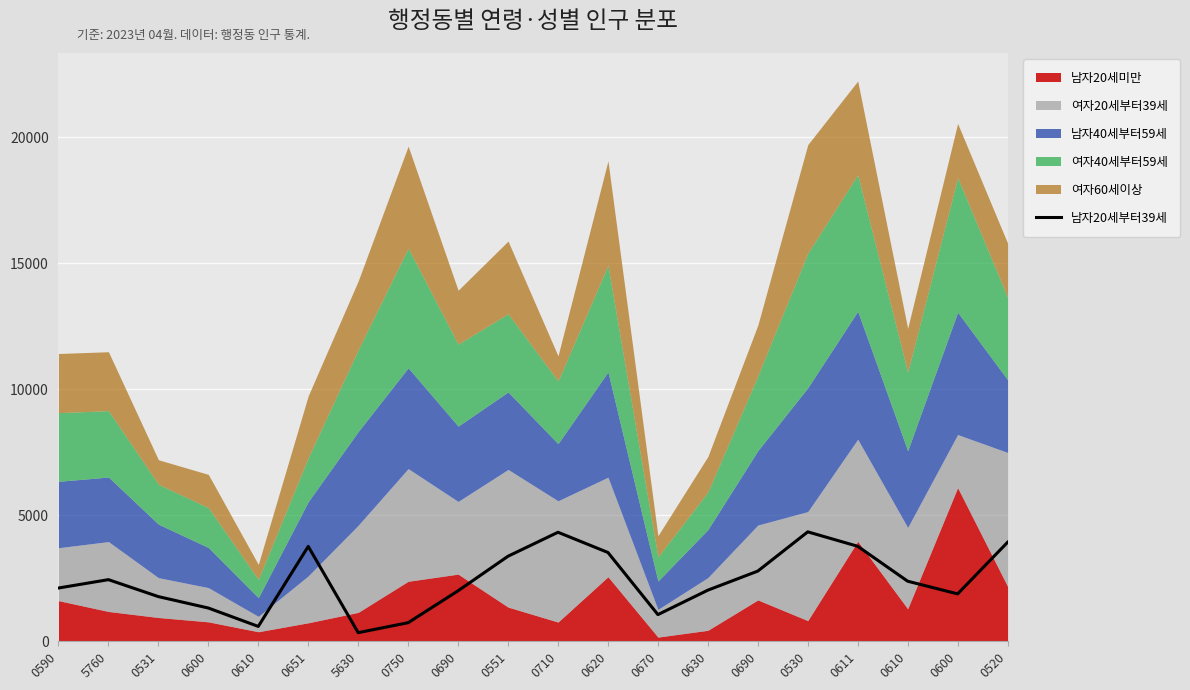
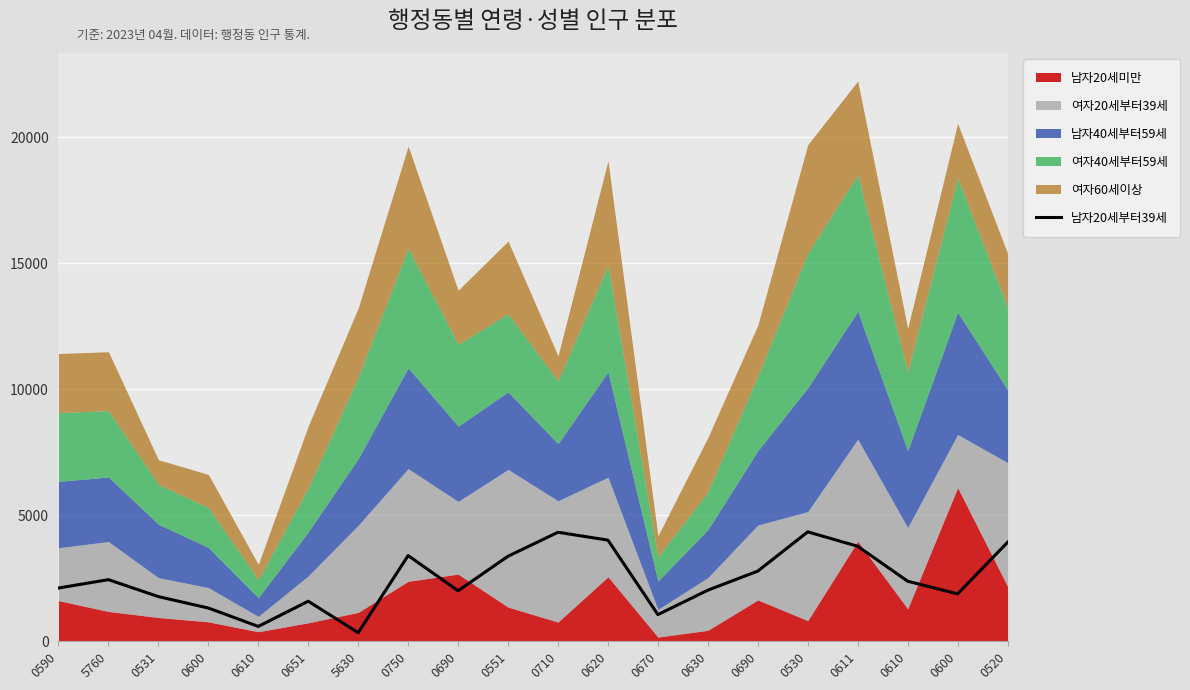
  {
    "남자20세부터39세": {
      "0590": 2100,
      "5760": 2400,
      "0531": 1800,
-     "0651": 3800,
+     "0651": 1600,
      "5630": 300,
-     "0750": 700,
+     "0750": 3400,
      "0551": 3400,
      "0710": 4300,
-     "0620": 3500,
+     "0620": 4000,
      "0670": 1100,
      "0630": 2000,
      "0530": 4300,
      "0611": 3800,
      "0520": 3900
    },
    "남자20세미만": {
      "0590": 1600,
      "5760": 1200,
      "0531": 900,
      "0651": 700,
      "5630": 1100,
      "0750": 2400,
      "0551": 1400,
      "0710": 800,
      "0620": 2600,
      "0670": 200,
      "0630": 400,
      "0530": 800,
      "0611": 4000,
      "0520": 2200
    },
    "여자20세부터39세": {
      "0590": 2100,
      "5760": 2800,
      "0531": 1600,
      "0651": 1900,
      "5630": 3500,
      "0750": 4500,
      "0551": 5500,
      "0710": 4800,
      "0620": 4000,
      "0670": 1100,
      "0630": 2100,
      "0530": 4300,
      "0611": 4100,
-     "0520": 5300
+     "0520": 4900
    },
    "남자40세부터59세": {
      "0590": 2600,
      "5760": 2600,
      "0531": 2100,
-     "0651": 2900,
-     "5630": 3700,
+     "0651": 1700,
+     "5630": 2600,
      "0750": 4000,
      "0551": 3100,
      "0710": 2300,
      "0620": 4200,
      "0670": 1100,
      "0630": 1900,
      "0530": 4900,
      "0611": 5100,
      "0520": 2900
    },
    "여자40세부터59세": {
      "0590": 2700,
      "5760": 2600,
      "0531": 1600,
      "0651": 1700,
      "5630": 3200,
      "0750": 4700,
      "0551": 3100,
      "0710": 2500,
      "0620": 4200,
      "0670": 1000,
      "0630": 1500,
      "0530": 5300,
      "0611": 5400,
      "0520": 3300
    },
    "여자60세이상": {
      "0590": 2300,
      "5760": 2300,
      "0531": 1000,
      "0651": 2500,
      "5630": 2700,
      "0750": 4100,
      "0551": 2900,
      "0710": 1000,
      "0620": 4100,
      "0670": 800,
-     "0630": 1400,
+     "0630": 2200,
      "0530": 4300,
      "0611": 3700,
      "0520": 2200
    }
  }
